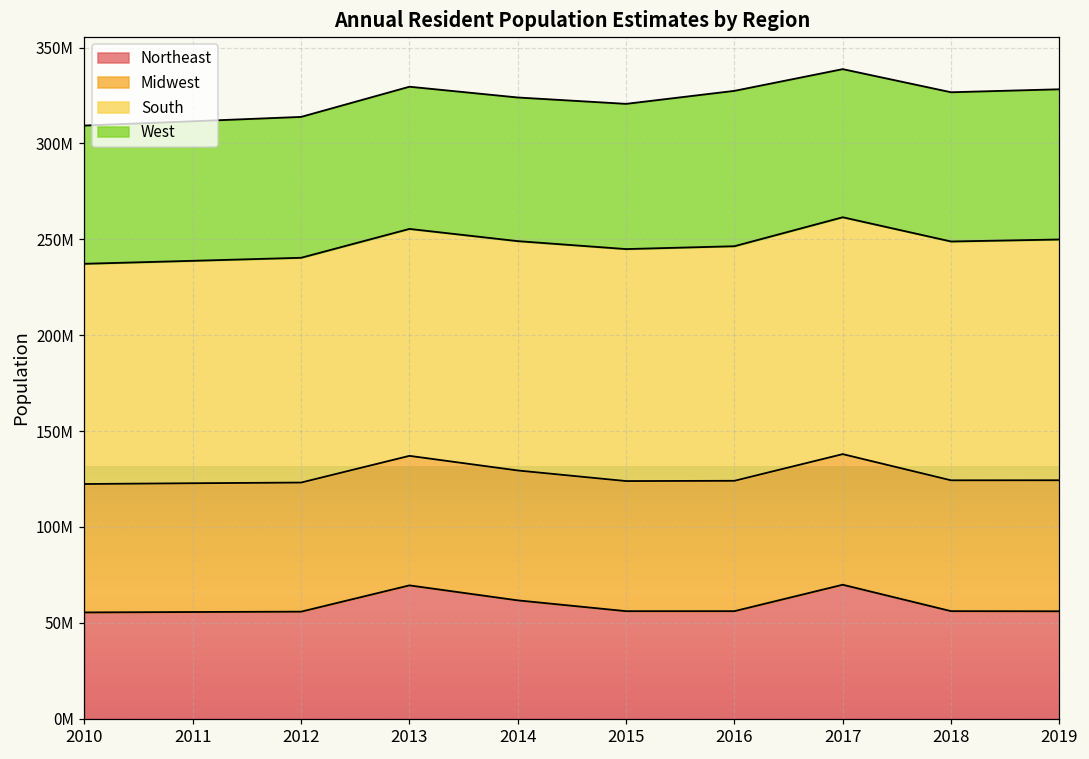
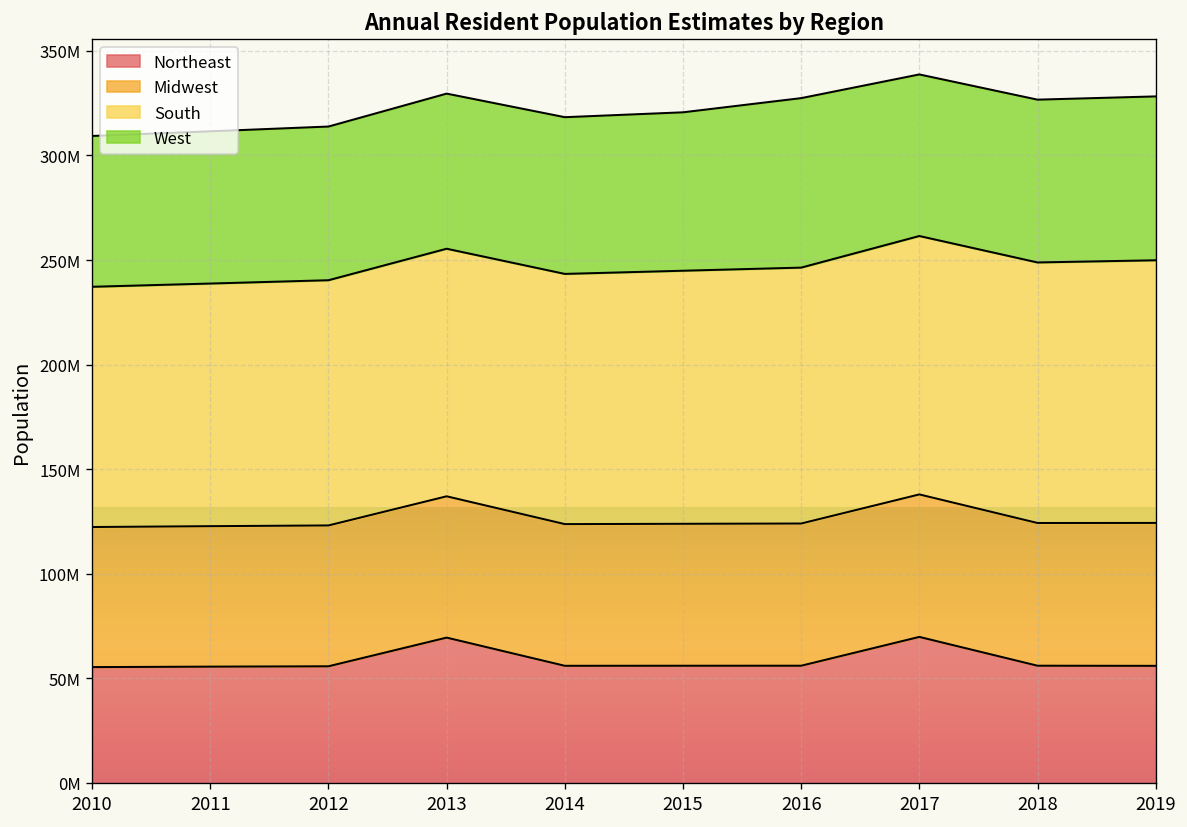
  {
    "Northeast": {
      "2010": 55000000,
      "2011": 56000000,
      "2012": 56000000,
      "2013": 69000000,
-     "2014": 62000000,
+     "2014": 56000000,
      "2015": 56000000,
      "2016": 56000000,
      "2017": 70000000,
      "2018": 56000000,
      "2019": 56000000
    },
    "West": {
      "2010": 72000000,
      "2012": 73000000,
      "2013": 74000000,
      "2014": 75000000,
      "2015": 76000000,
      "2016": 81000000,
      "2017": 77000000,
      "2018": 78000000,
      "2019": 78000000
    }
  }
